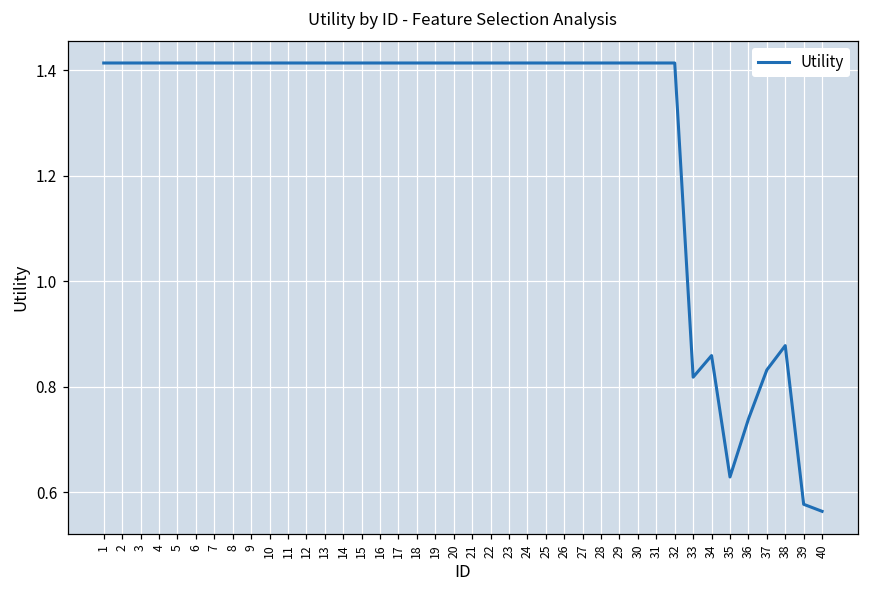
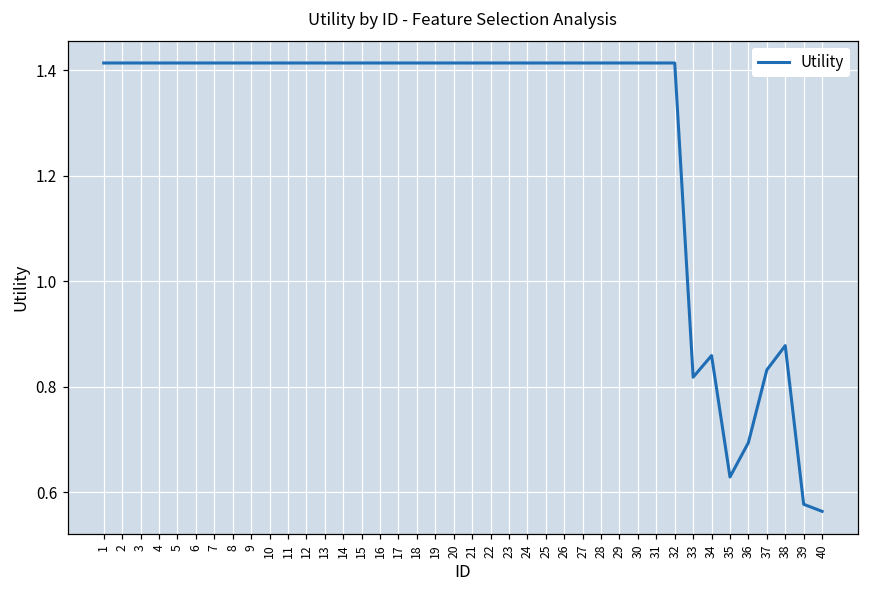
  {
    "1": 1.41,
    "2": 1.41,
    "3": 1.41,
    "4": 1.41,
    "5": 1.41,
    "6": 1.41,
    "7": 1.41,
    "8": 1.41,
    "9": 1.41,
    "10": 1.41,
    "11": 1.41,
    "12": 1.41,
    "13": 1.41,
    "14": 1.41,
    "15": 1.41,
    "16": 1.41,
    "17": 1.41,
    "18": 1.41,
    "19": 1.41,
    "20": 1.41,
    "21": 1.41,
    "22": 1.41,
    "23": 1.41,
    "24": 1.41,
    "25": 1.41,
    "26": 1.41,
    "27": 1.41,
    "28": 1.41,
    "29": 1.41,
    "30": 1.41,
    "31": 1.41,
    "32": 1.41,
    "33": 0.82,
    "34": 0.86,
    "35": 0.63,
-   "36": 0.74,
+   "36": 0.69,
    "37": 0.83,
    "38": 0.88,
    "39": 0.58,
    "40": 0.56
  }
